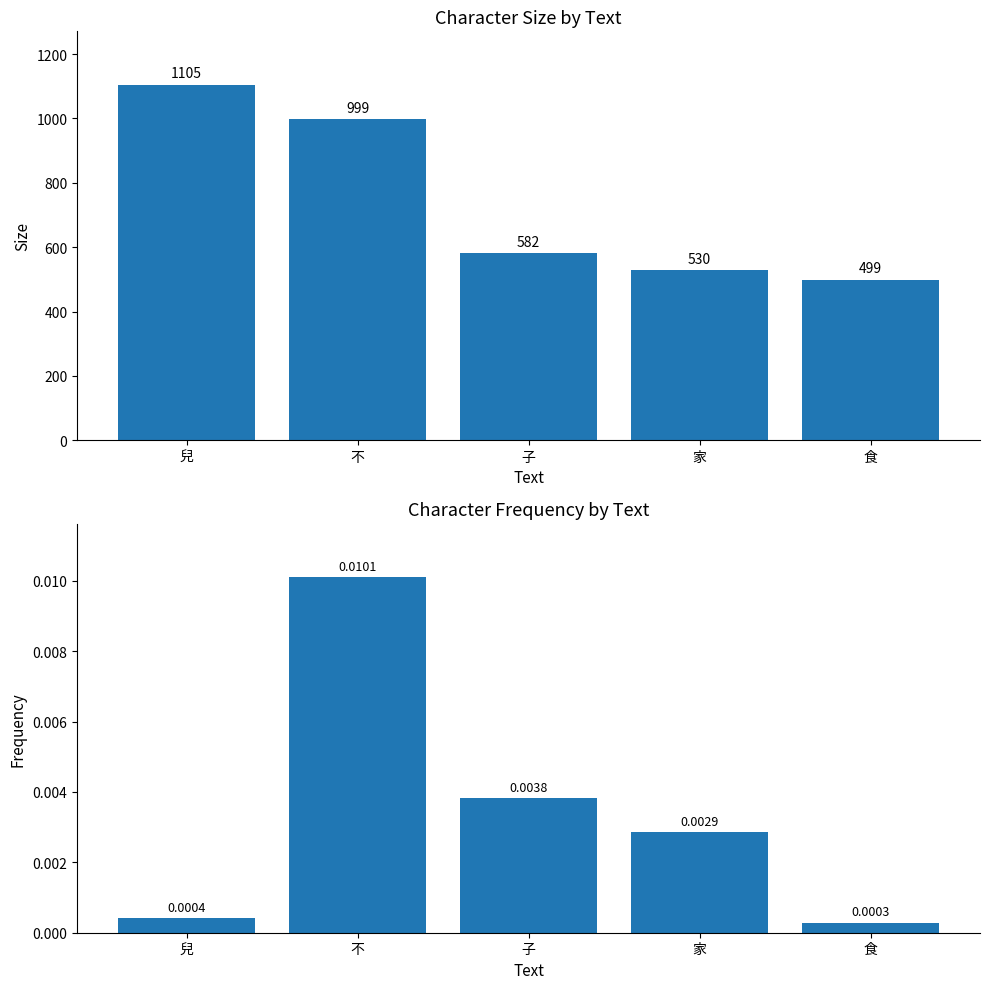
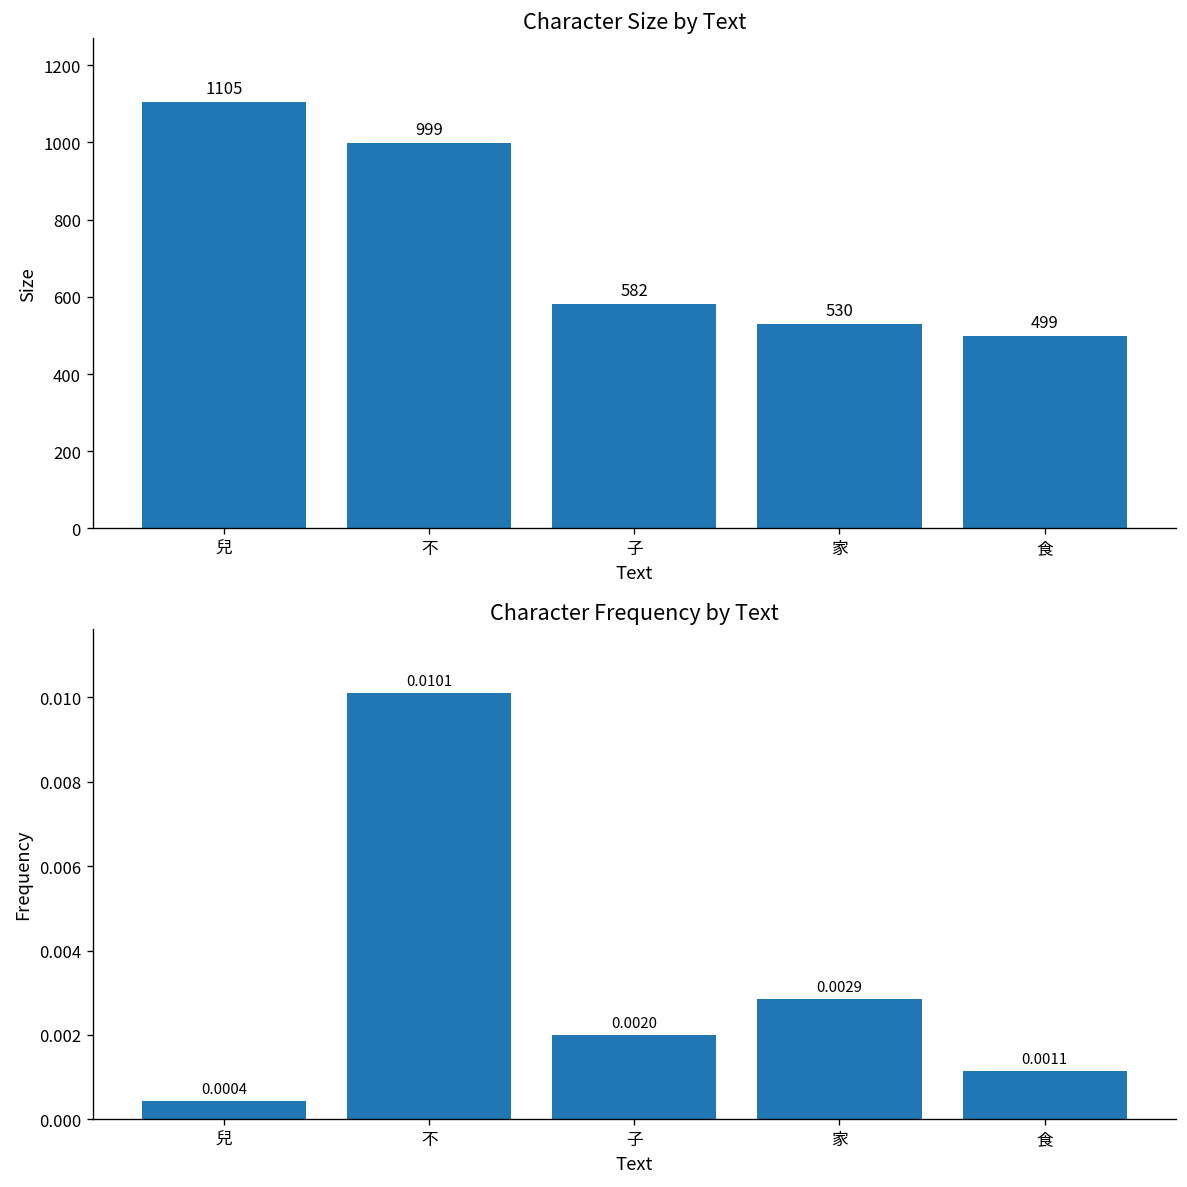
  {
    "Character Size by Text": {
      "兒": 1105,
      "不": 999,
      "子": 582,
      "家": 530,
      "食": 499
    },
    "Character Frequency by Text": {
      "兒": 0.0004,
      "不": 0.0101,
-     "子": 0.0038,
+     "子": 0.0020,
      "家": 0.0029,
-     "食": 0.0003
+     "食": 0.0011
    }
  }
